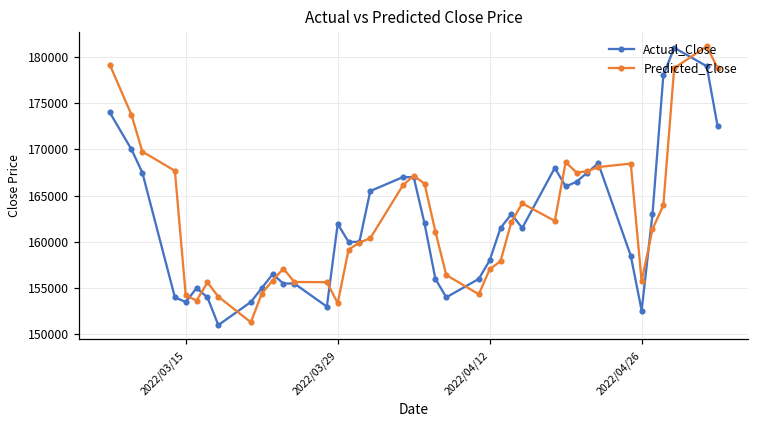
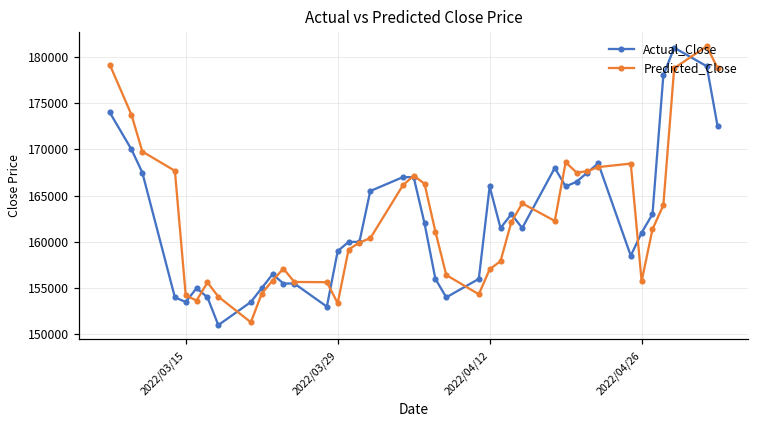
  {
    "Actual_Close": {
      "2022/03/15": 154000,
-     "2022/03/29": 162000,
-     "2022/04/12": 158000,
-     "2022/04/26": 153000
+     "2022/03/29": 159000,
+     "2022/04/12": 166000,
+     "2022/04/26": 161000
    },
    "Predicted_Close": {
      "2022/03/15": 154000,
      "2022/03/29": 153000,
      "2022/04/12": 157000,
      "2022/04/26": 156000
    }
  }
